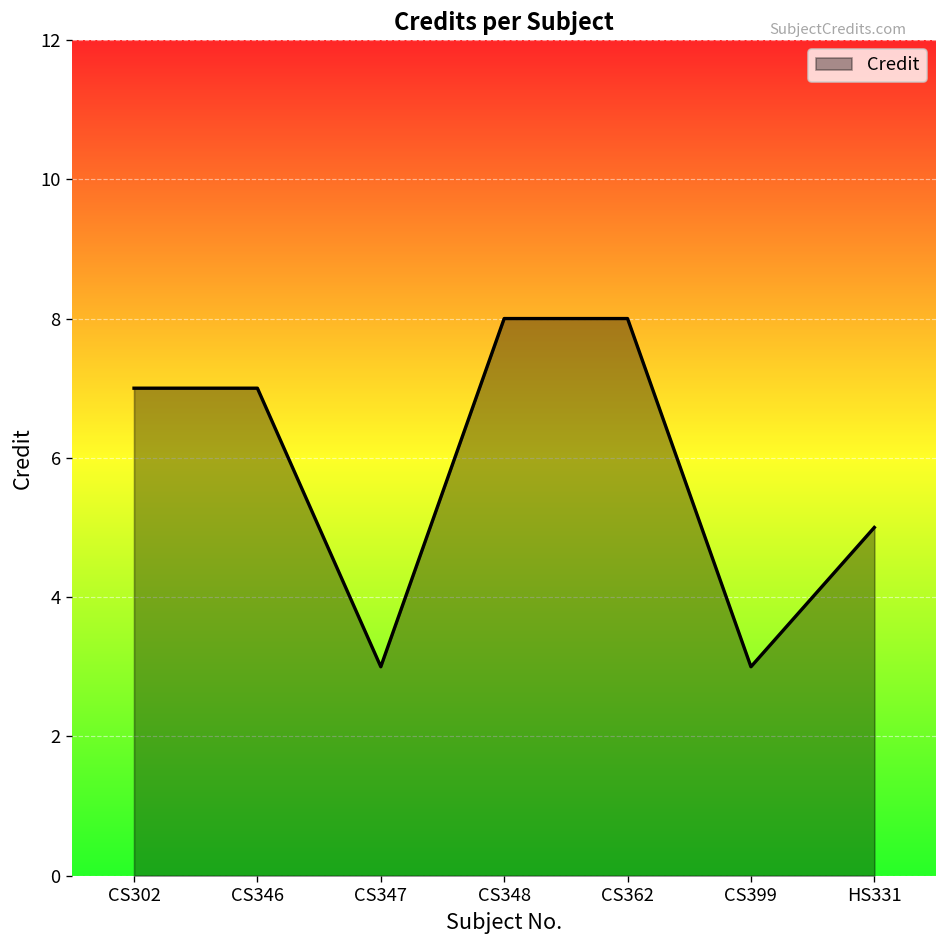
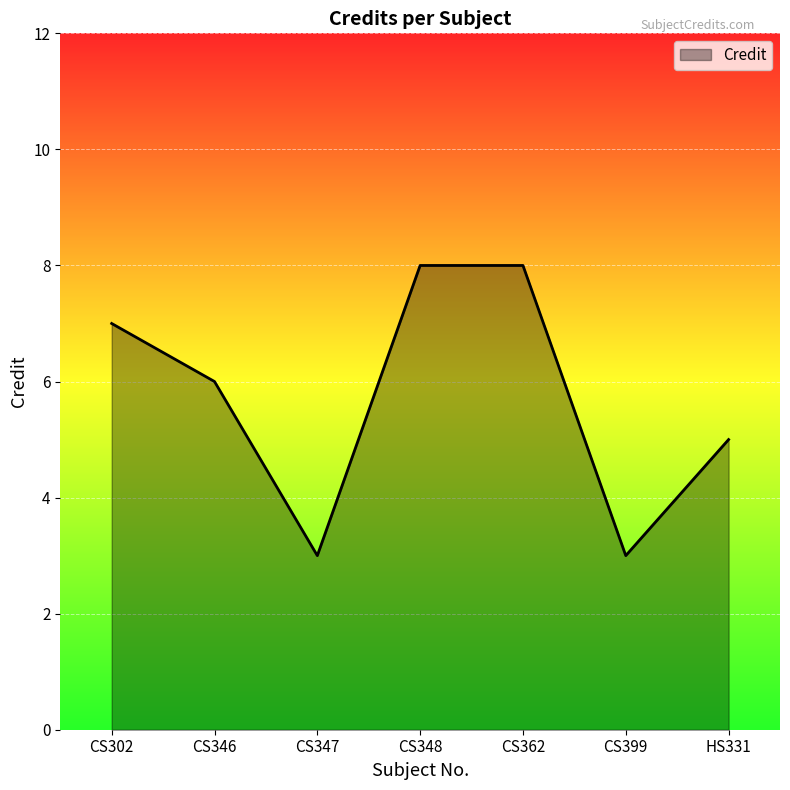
  {
    "CS302": 7,
-   "CS346": 7,
+   "CS346": 6,
    "CS347": 3,
    "CS348": 8,
    "CS362": 8,
    "CS399": 3,
    "HS331": 5
  }
